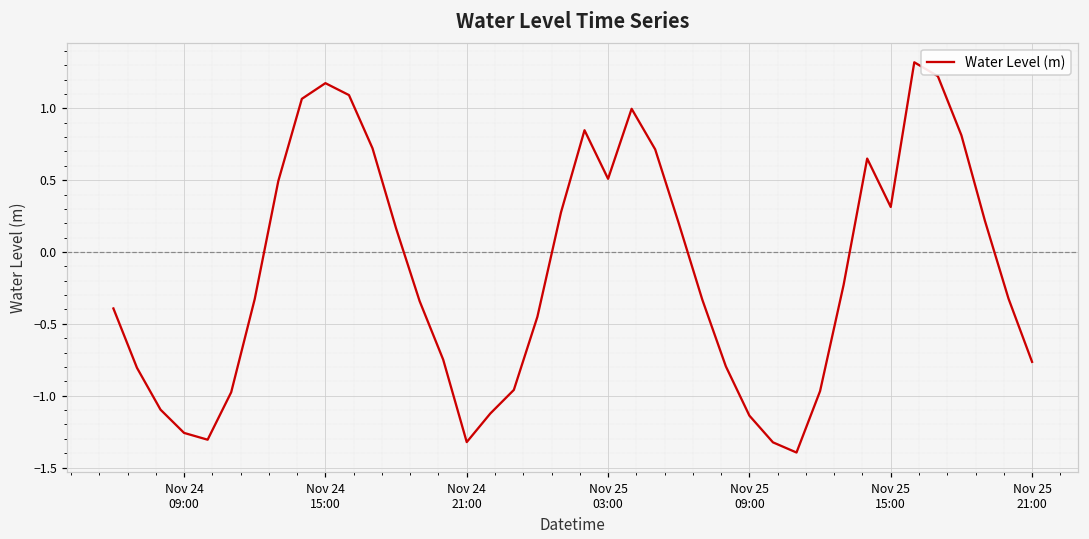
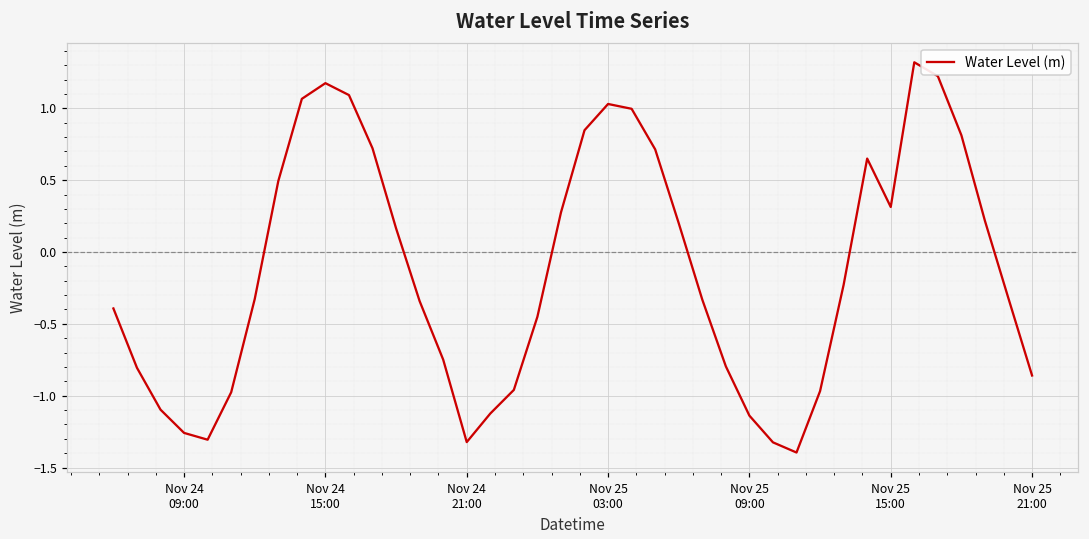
  {
    "Nov 24 09:00": -1.26,
    "Nov 24 15:00": 1.17,
    "Nov 24 21:00": -1.32,
-   "Nov 25 03:00": 0.51,
+   "Nov 25 03:00": 1.03,
    "Nov 25 09:00": -1.14,
    "Nov 25 15:00": 0.31,
-   "Nov 25 21:00": -0.76
+   "Nov 25 21:00": -0.86
  }
